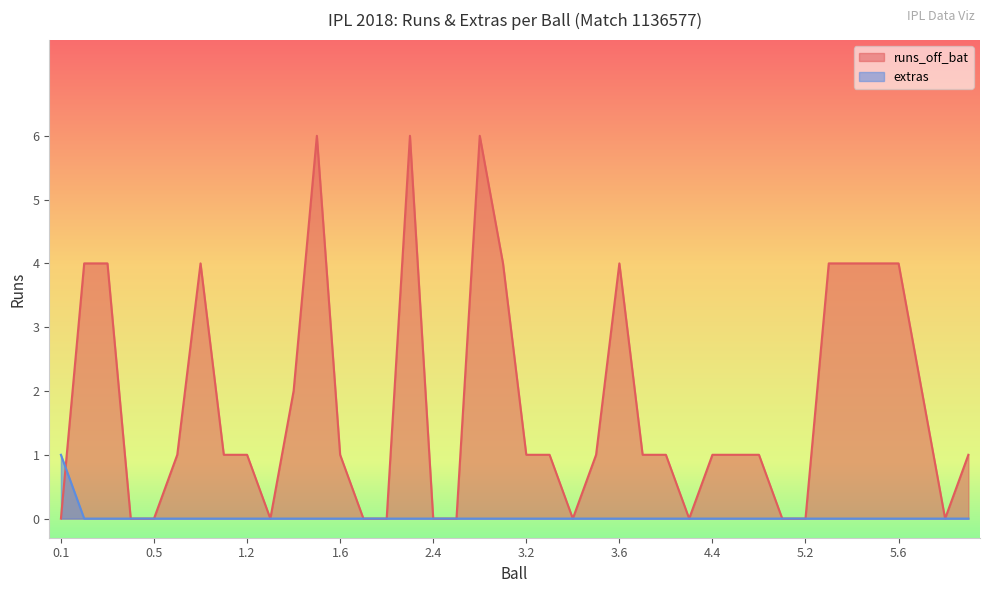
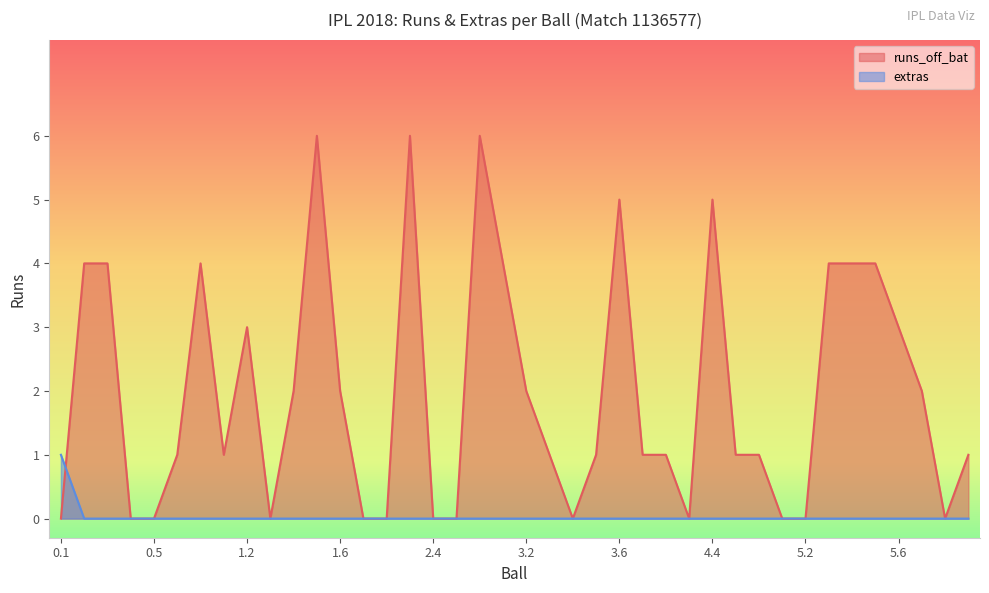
  {
    "runs_off_bat": {
      "0.1": 0,
-     "1.2": 1,
-     "1.6": 1,
-     "3.2": 1,
-     "3.6": 4,
-     "4.4": 1,
-     "5.6": 4
+     "1.2": 3,
+     "1.6": 2,
+     "3.2": 2,
+     "3.6": 5,
+     "4.4": 5,
+     "5.6": 3
    },
    "extras": {
      "0.1": 1,
      "1.2": 0,
      "1.6": 0,
      "3.2": 0,
      "3.6": 0,
      "4.4": 0,
      "5.6": 0
    }
  }
